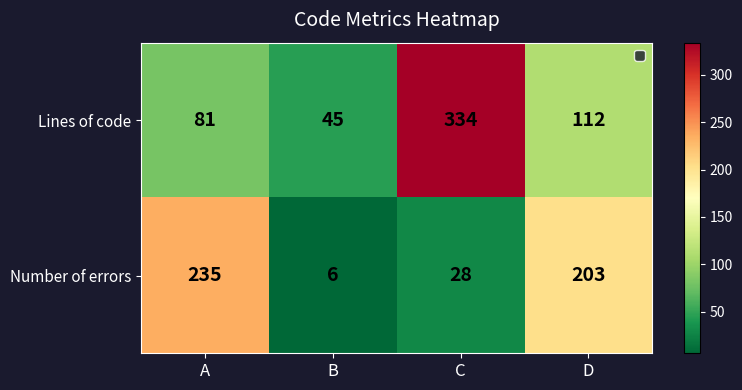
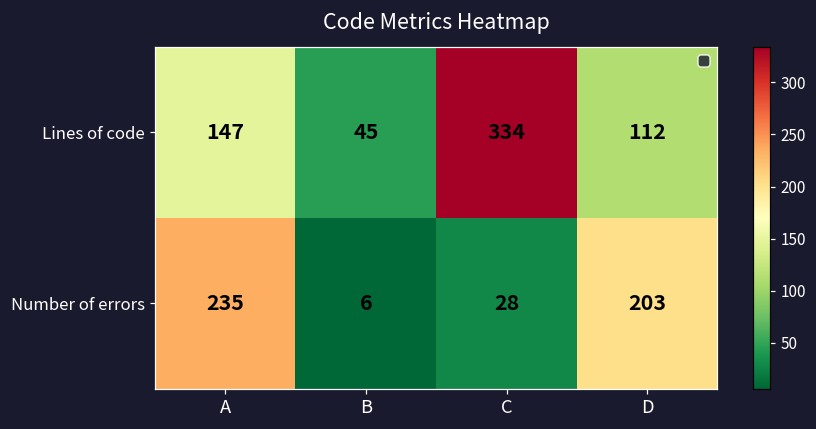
  {
    "Lines of code": {
-     "A": 81,
+     "A": 147,
      "B": 45,
      "C": 334,
      "D": 112
    },
    "Number of errors": {
      "A": 235,
      "B": 6,
      "C": 28,
      "D": 203
    }
  }
